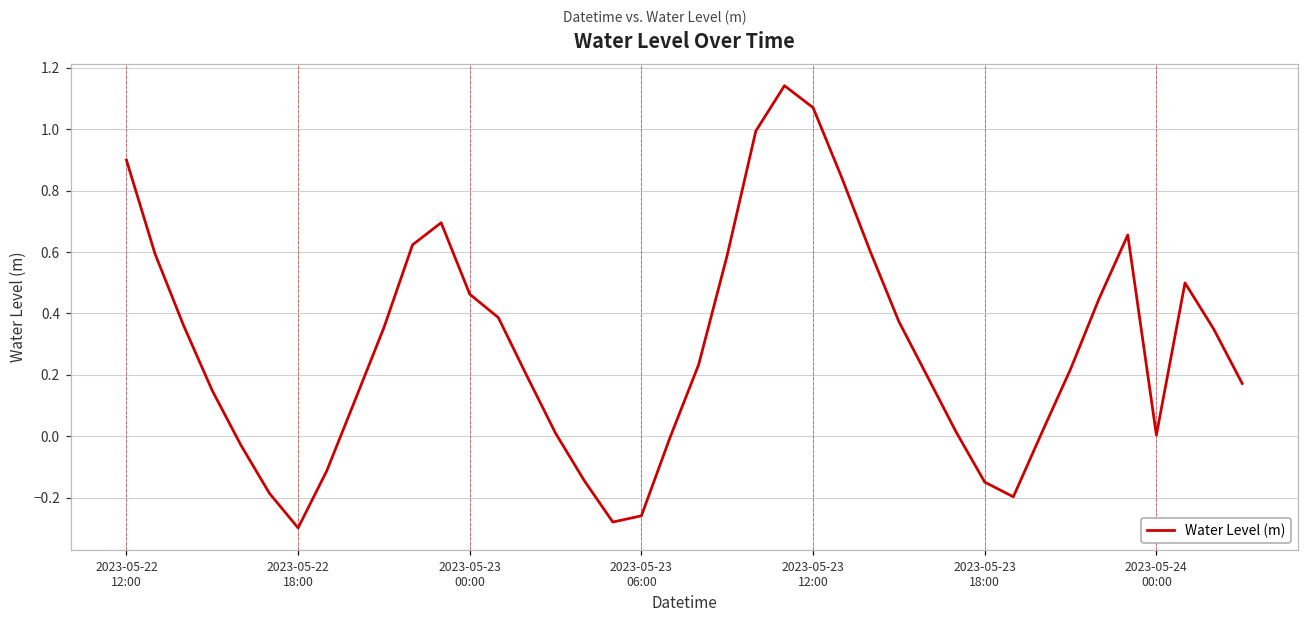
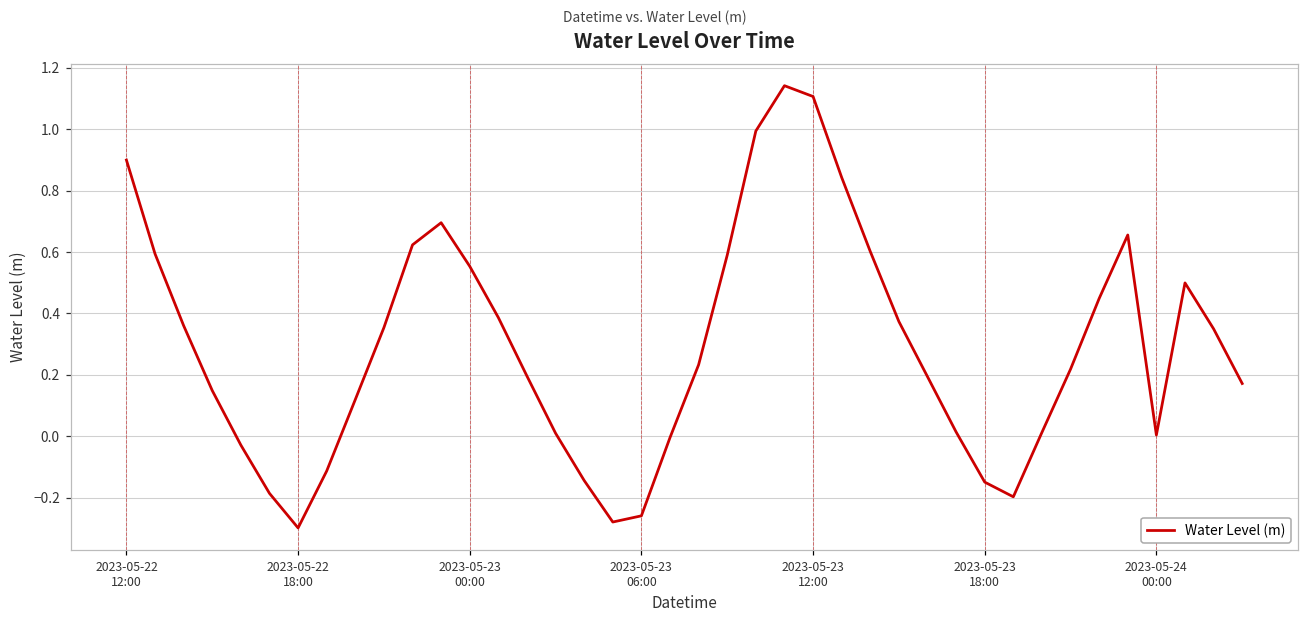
  {
    "2023-05-22 12:00": 0.90,
    "2023-05-22 18:00": -0.30,
-   "2023-05-23 00:00": 0.46,
+   "2023-05-23 00:00": 0.55,
    "2023-05-23 06:00": -0.26,
-   "2023-05-23 12:00": 1.07,
+   "2023-05-23 12:00": 1.11,
    "2023-05-23 18:00": -0.15,
    "2023-05-24 00:00": 0.00
  }
